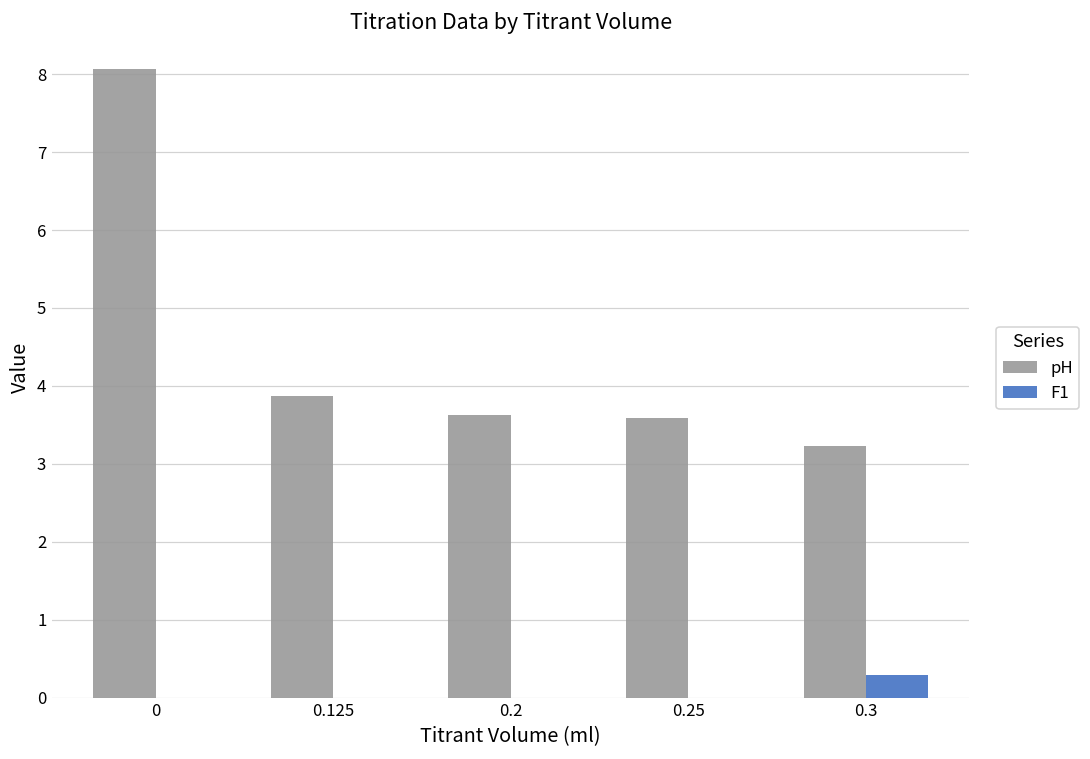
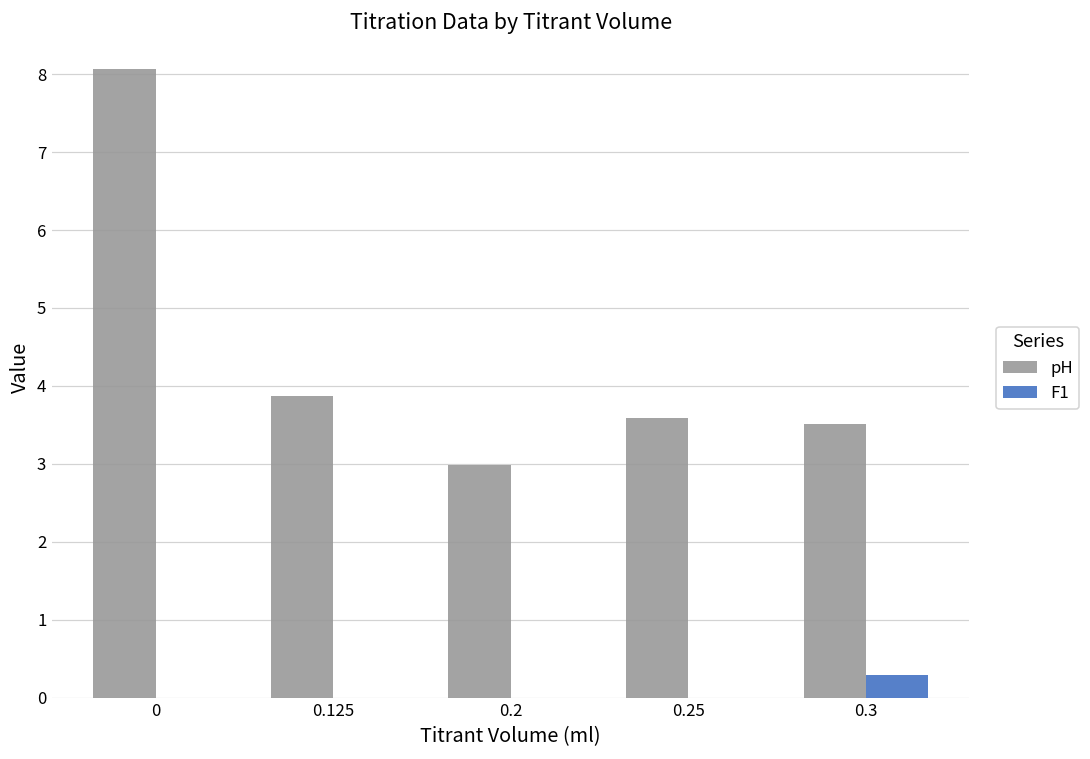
  {
    "pH": {
      "0": 8.1,
      "0.125": 3.9,
-     "0.2": 3.6,
+     "0.2": 3.0,
      "0.25": 3.6,
-     "0.3": 3.2
+     "0.3": 3.5
    },
    "F1": {
      "0": 0.0,
      "0.3": 0.3
    }
  }
